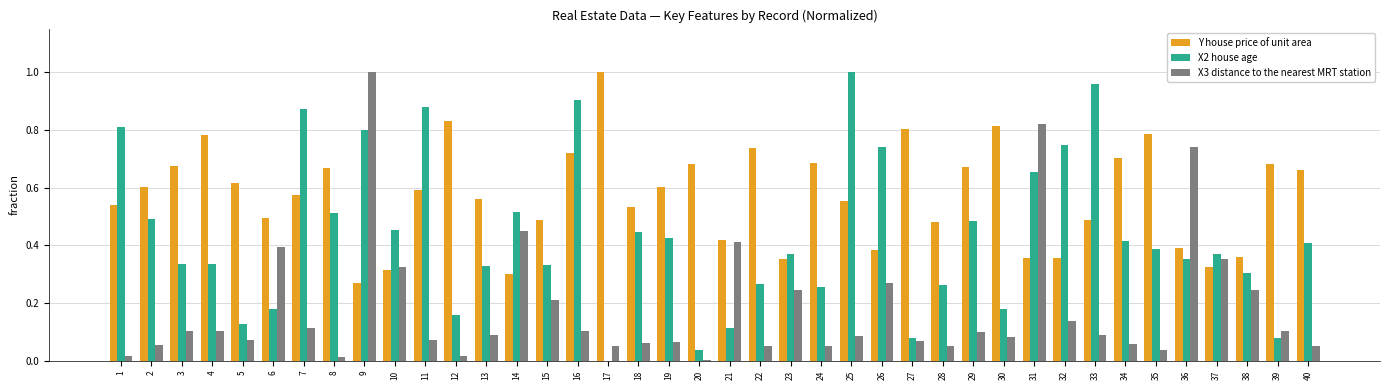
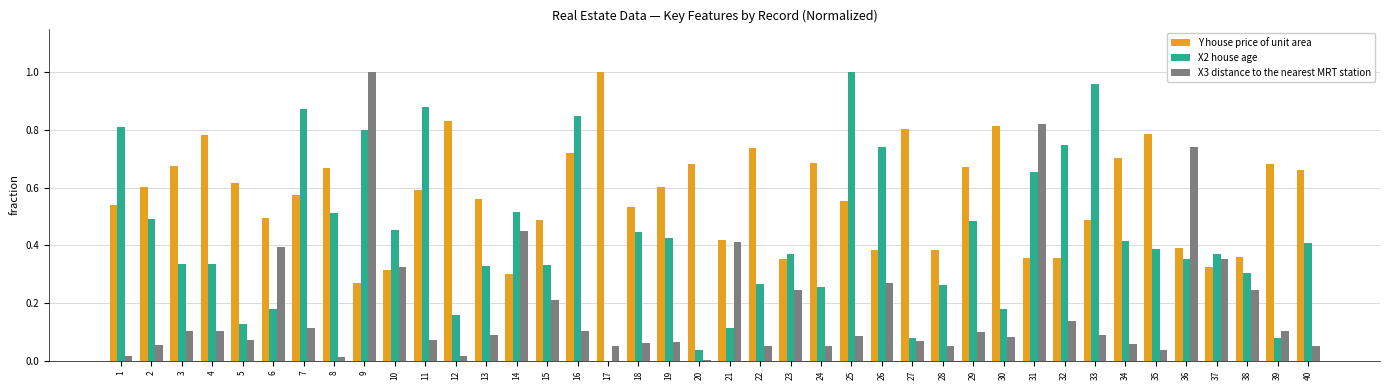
  {
    "Y house price of unit area": {
      "1": 0.54,
      "2": 0.60,
      "3": 0.67,
      "4": 0.78,
      "5": 0.61,
      "6": 0.50,
      "7": 0.57,
      "8": 0.67,
      "9": 0.27,
      "10": 0.32,
      "11": 0.59,
      "12": 0.83,
      "13": 0.56,
      "14": 0.30,
      "15": 0.49,
      "16": 0.72,
      "17": 1.00,
      "18": 0.53,
      "19": 0.60,
      "20": 0.68,
      "21": 0.42,
      "22": 0.74,
      "23": 0.35,
      "24": 0.68,
      "25": 0.55,
      "26": 0.39,
      "27": 0.80,
-     "28": 0.48,
+     "28": 0.39,
      "29": 0.67,
      "30": 0.81,
      "31": 0.36,
      "32": 0.36,
      "33": 0.49,
      "34": 0.70,
      "35": 0.79,
      "36": 0.39,
      "37": 0.33,
      "38": 0.36,
      "39": 0.68,
      "40": 0.66
    },
    "X2 house age": {
      "1": 0.81,
      "2": 0.49,
      "3": 0.34,
      "4": 0.34,
      "5": 0.13,
      "6": 0.18,
      "7": 0.87,
      "8": 0.51,
      "9": 0.80,
      "10": 0.45,
      "11": 0.88,
      "12": 0.16,
      "13": 0.33,
      "14": 0.52,
      "15": 0.33,
-     "16": 0.90,
+     "16": 0.85,
      "17": 0.00,
      "18": 0.45,
      "19": 0.43,
      "20": 0.04,
      "21": 0.11,
      "22": 0.27,
      "23": 0.37,
      "24": 0.26,
      "25": 1.00,
      "26": 0.74,
      "27": 0.08,
      "28": 0.26,
      "29": 0.48,
      "30": 0.18,
      "31": 0.65,
      "32": 0.75,
      "33": 0.96,
      "34": 0.42,
      "35": 0.39,
      "36": 0.35,
      "37": 0.37,
      "38": 0.30,
      "39": 0.08,
      "40": 0.41
    },
    "X3 distance to the nearest MRT station": {
      "1": 0.02,
      "2": 0.06,
      "3": 0.10,
      "4": 0.10,
      "5": 0.07,
      "6": 0.39,
      "7": 0.11,
      "8": 0.01,
      "9": 1.00,
      "10": 0.32,
      "11": 0.07,
      "12": 0.02,
      "13": 0.09,
      "14": 0.45,
      "15": 0.21,
      "16": 0.11,
      "17": 0.05,
      "18": 0.06,
      "19": 0.07,
      "21": 0.41,
      "22": 0.05,
      "23": 0.25,
      "24": 0.05,
      "25": 0.09,
      "26": 0.27,
      "27": 0.07,
      "28": 0.05,
      "29": 0.10,
      "30": 0.08,
      "31": 0.82,
      "32": 0.14,
      "33": 0.09,
      "34": 0.06,
      "35": 0.04,
      "36": 0.74,
      "37": 0.35,
      "38": 0.25,
      "39": 0.10,
      "40": 0.05
    }
  }
